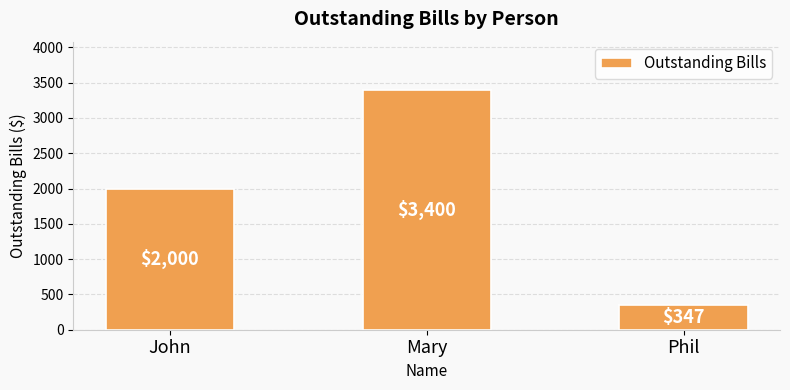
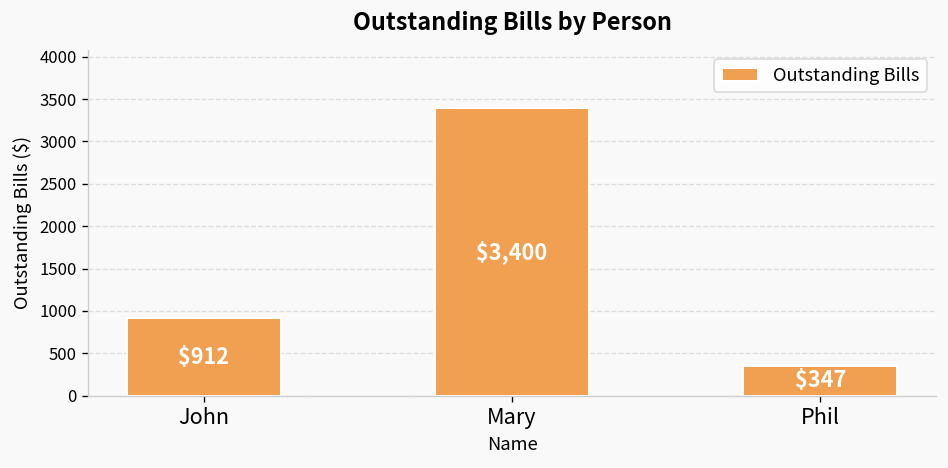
  {
-   "John": "$2,000",
+   "John": "$912",
    "Mary": "$3,400",
    "Phil": "$347"
  }
